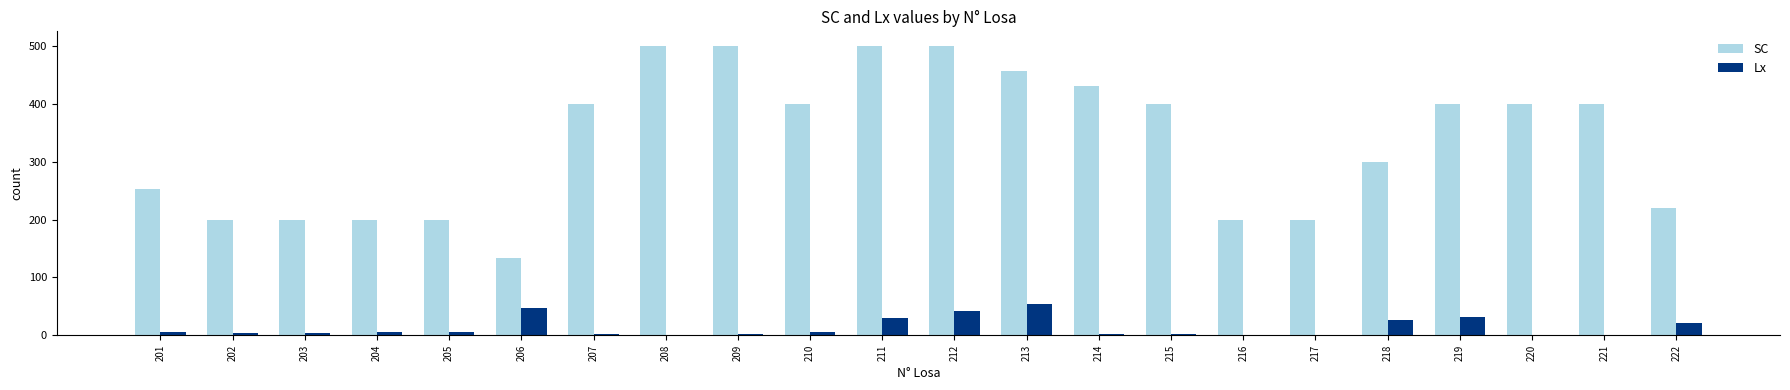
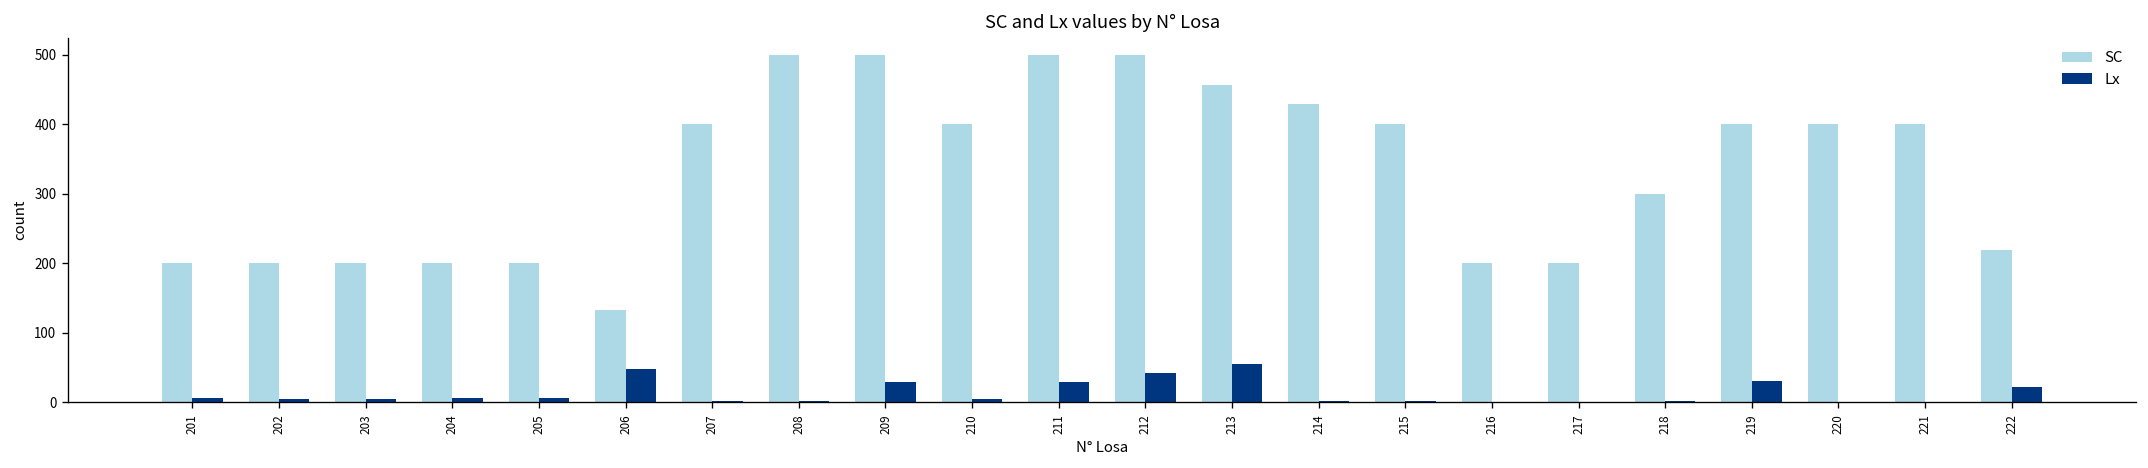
  {
    "SC": {
-     "201": 250,
+     "201": 200,
      "202": 200,
      "203": 200,
      "204": 200,
      "205": 200,
      "206": 130,
      "207": 400,
      "208": 500,
      "209": 500,
      "210": 400,
      "211": 500,
      "212": 500,
      "213": 460,
      "214": 430,
      "215": 400,
      "216": 200,
      "217": 200,
      "218": 300,
      "219": 400,
      "220": 400,
      "221": 400,
      "222": 220
    },
    "Lx": {
      "201": 10,
      "202": 0,
      "203": 0,
      "204": 10,
      "205": 10,
      "206": 50,
-     "209": 0,
+     "209": 30,
      "210": 10,
      "211": 30,
      "212": 40,
      "213": 50,
-     "218": 30,
+     "218": 0,
      "219": 30,
      "222": 20
    }
  }
